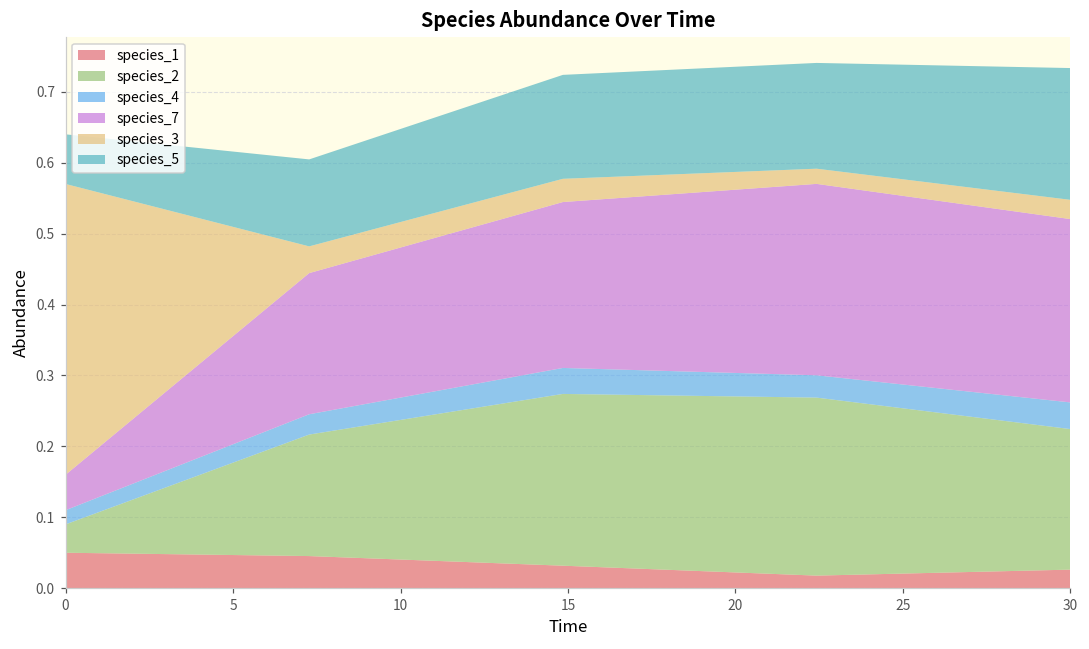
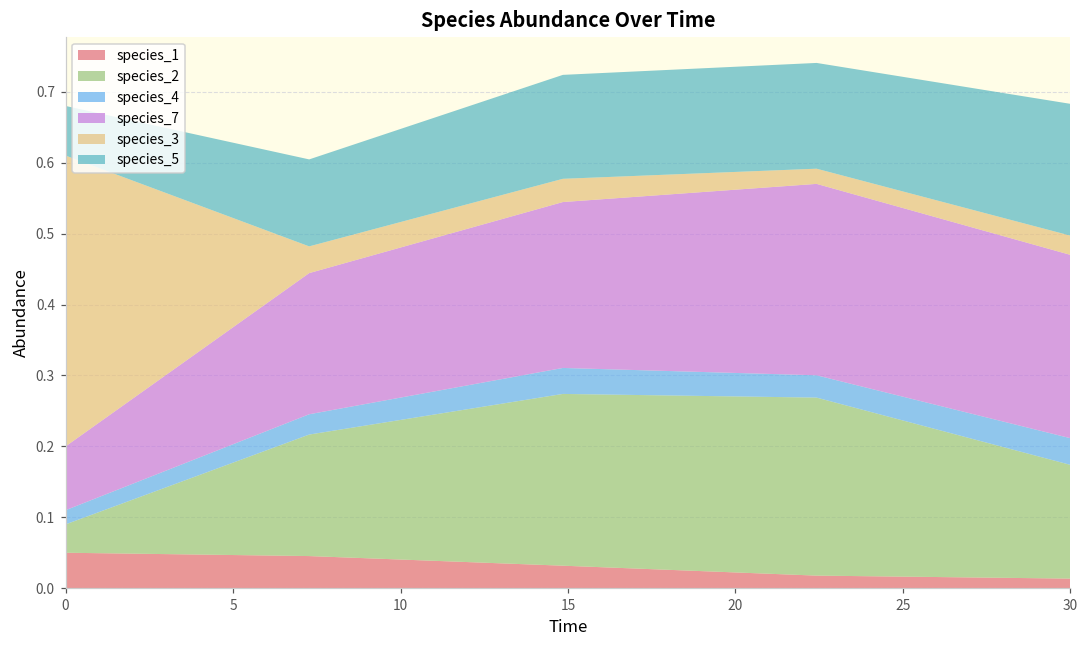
  {
    "species_1": {
      "0": 0.05,
-     "30": 0.03
+     "30": 0.01
    },
    "species_2": {
      "0": 0.04,
-     "30": 0.20
+     "30": 0.16
    },
    "species_7": {
-     "0": 0.05,
+     "0": 0.09,
      "30": 0.26
    },
    "species_3": {
      "0": 0.41,
      "30": 0.03
    }
  }
